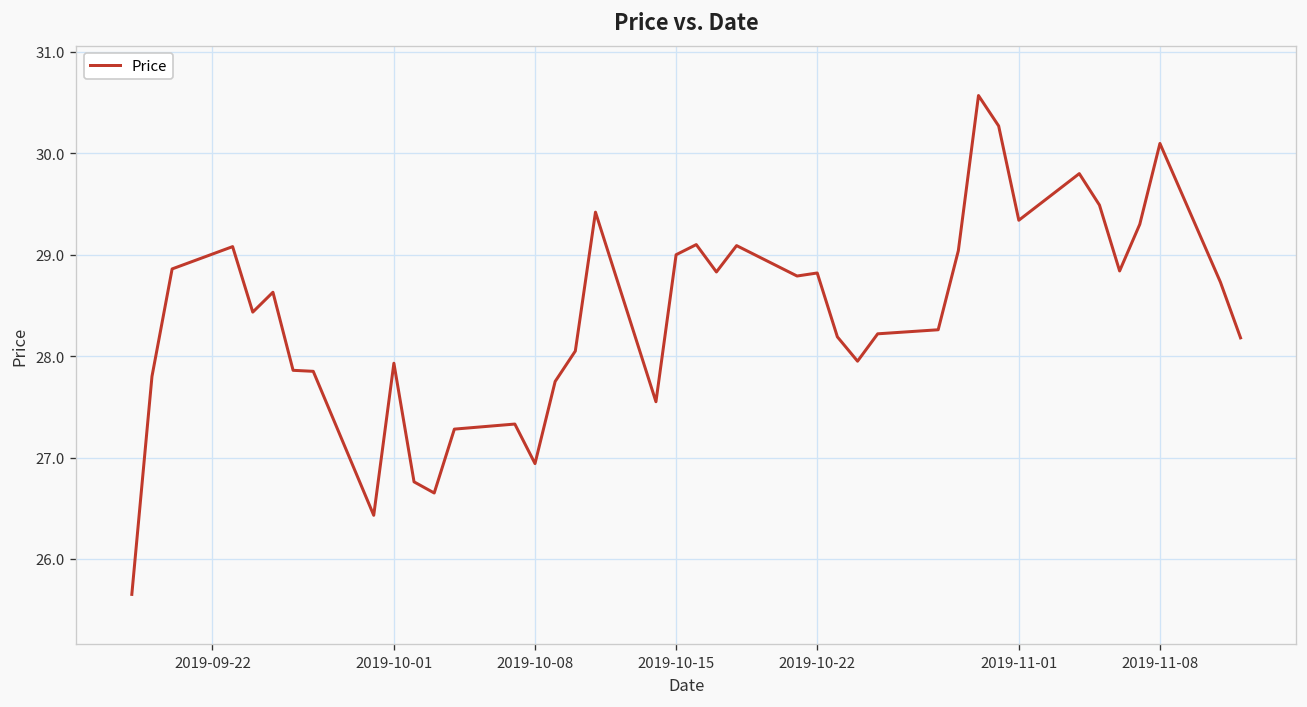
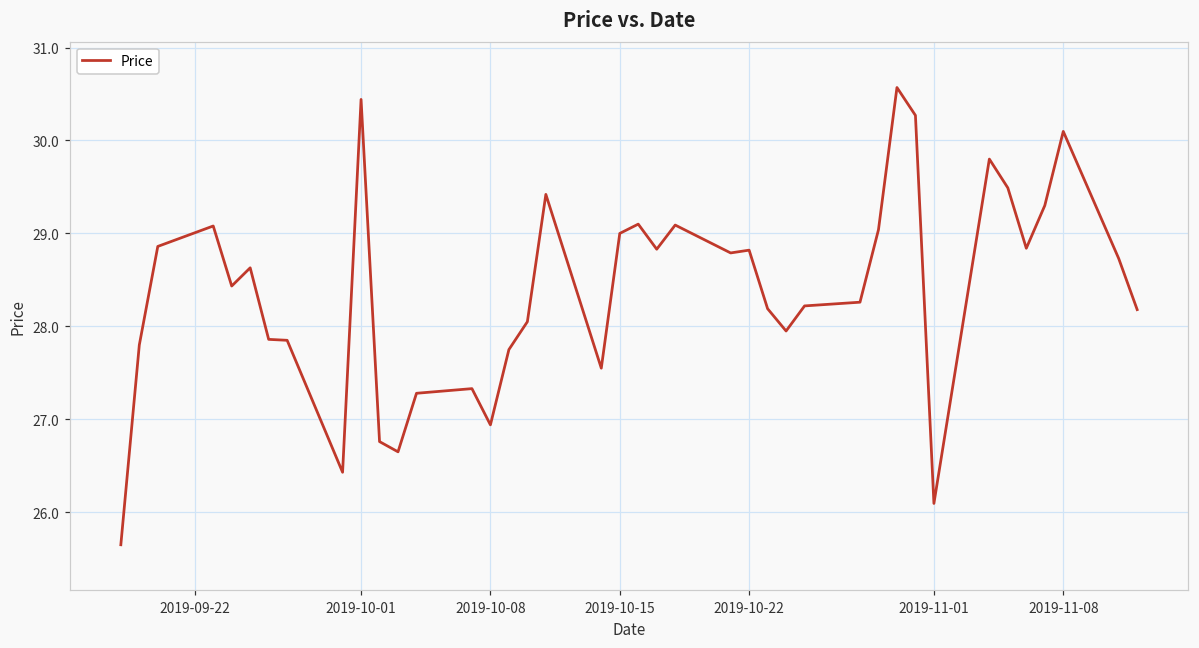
  {
-   "2019-10-01": 27.9,
+   "2019-10-01": 30.4,
    "2019-10-08": 26.9,
    "2019-10-15": 29.0,
    "2019-10-22": 28.8,
-   "2019-11-01": 29.3,
+   "2019-11-01": 26.1,
    "2019-11-08": 30.1
  }
